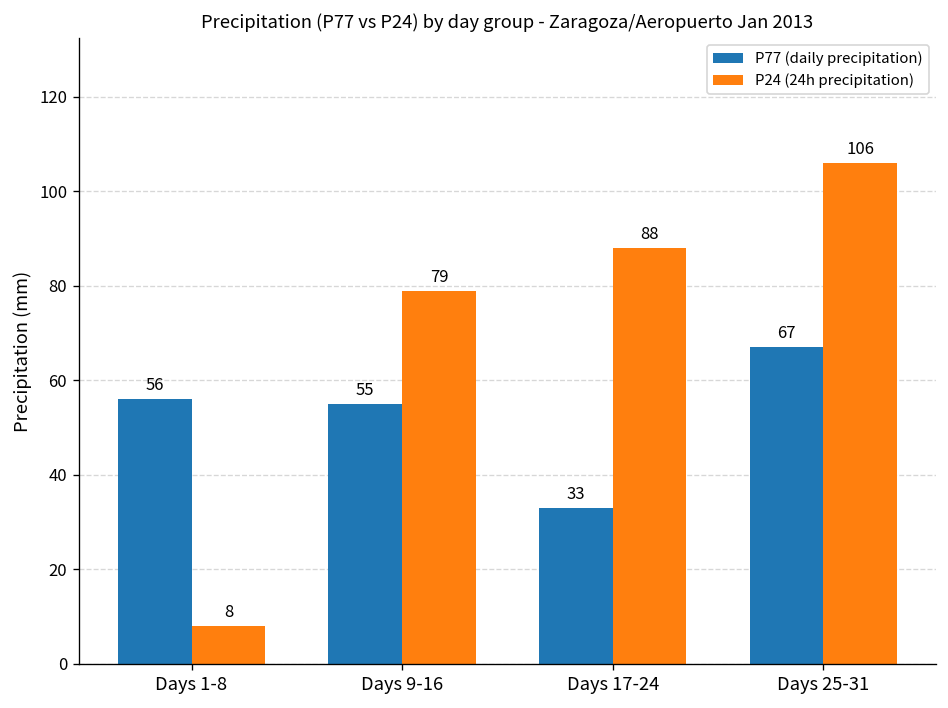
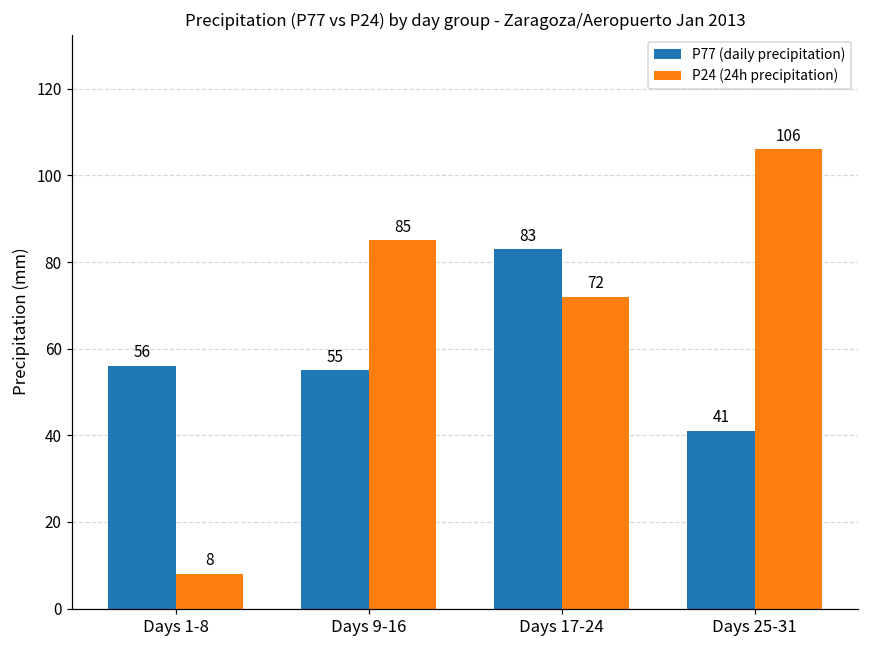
  {
    "P77 (daily precipitation)": {
      "Days 1-8": 56,
      "Days 9-16": 55,
-     "Days 17-24": 33,
-     "Days 25-31": 67
+     "Days 17-24": 83,
+     "Days 25-31": 41
    },
    "P24 (24h precipitation)": {
      "Days 1-8": 8,
-     "Days 9-16": 79,
-     "Days 17-24": 88,
+     "Days 9-16": 85,
+     "Days 17-24": 72,
      "Days 25-31": 106
    }
  }
